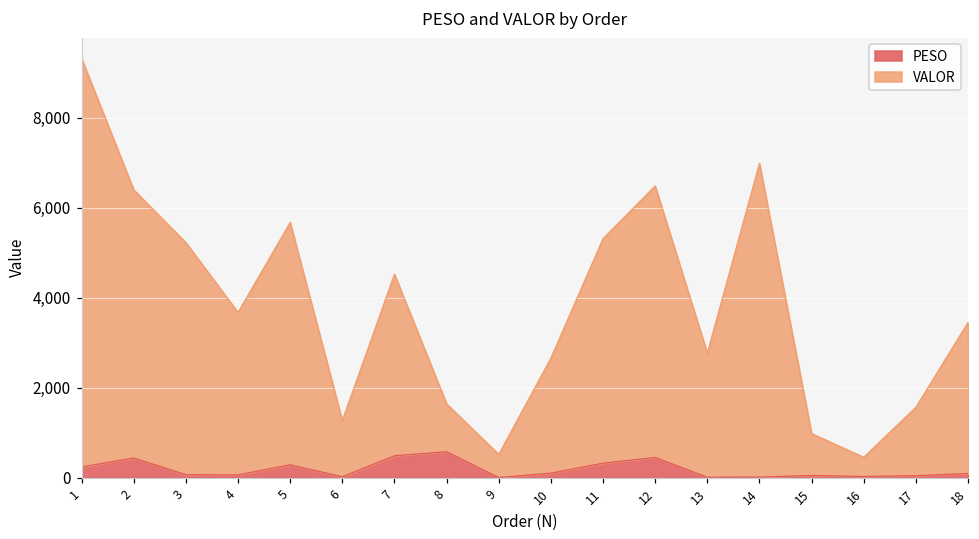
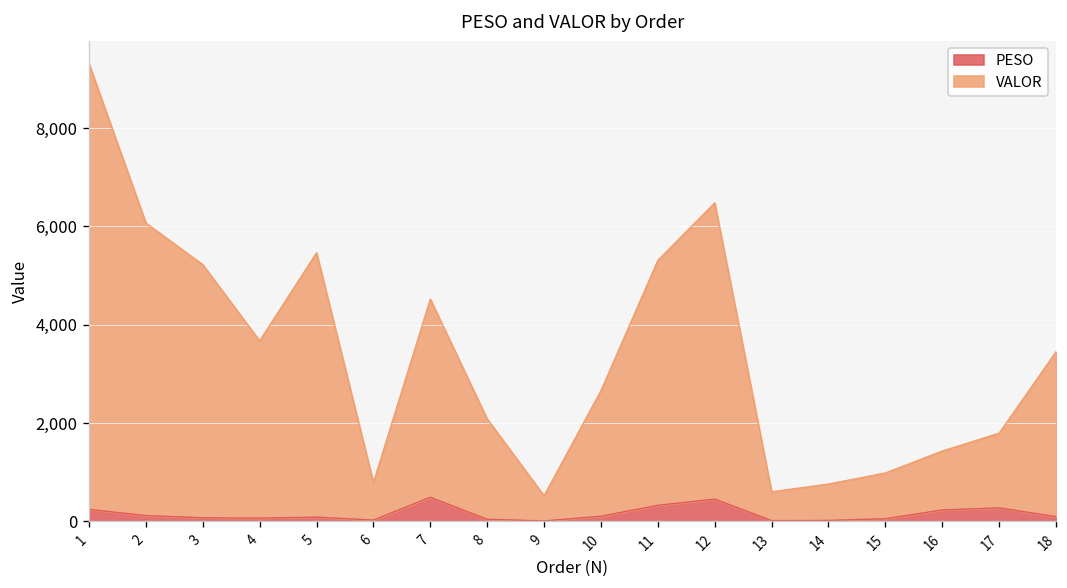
  {
    "PESO": {
      "1": "200",
-     "2": "400",
+     "2": "100",
      "3": "100",
      "4": "100",
-     "5": "300",
+     "5": "100",
      "6": "0",
      "7": "500",
-     "8": "600",
+     "8": "0",
      "9": "0",
      "10": "100",
      "11": "300",
      "12": "500",
      "13": "0",
      "14": "0",
      "15": "100",
-     "16": "0",
-     "17": "0",
+     "16": "200",
+     "17": "300",
      "18": "100"
    },
    "VALOR": {
      "1": "9,100",
      "2": "6,000",
      "3": "5,200",
      "4": "3,600",
      "5": "5,400",
-     "6": "1,200",
+     "6": "800",
      "7": "4,000",
-     "8": "1,100",
+     "8": "2,000",
      "9": "500",
      "10": "2,600",
      "11": "5,000",
      "12": "6,000",
-     "13": "2,800",
-     "14": "7,000",
+     "13": "600",
+     "14": "700",
      "15": "900",
-     "16": "400",
+     "16": "1,200",
      "17": "1,500",
      "18": "3,400"
    }
  }
